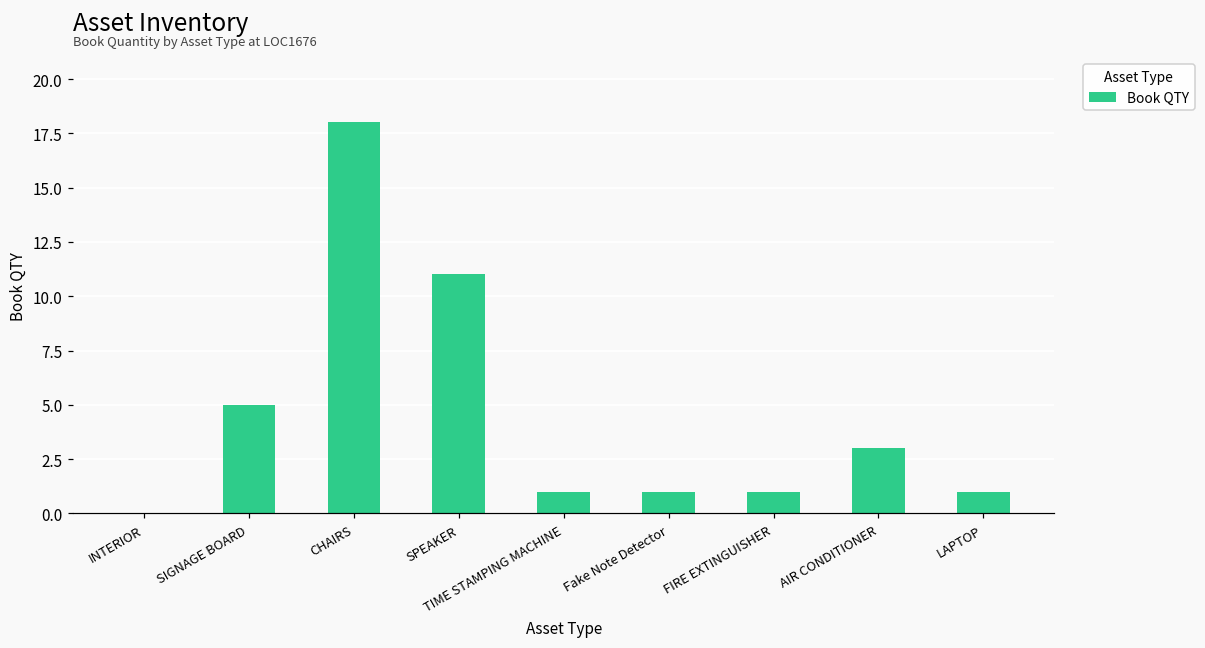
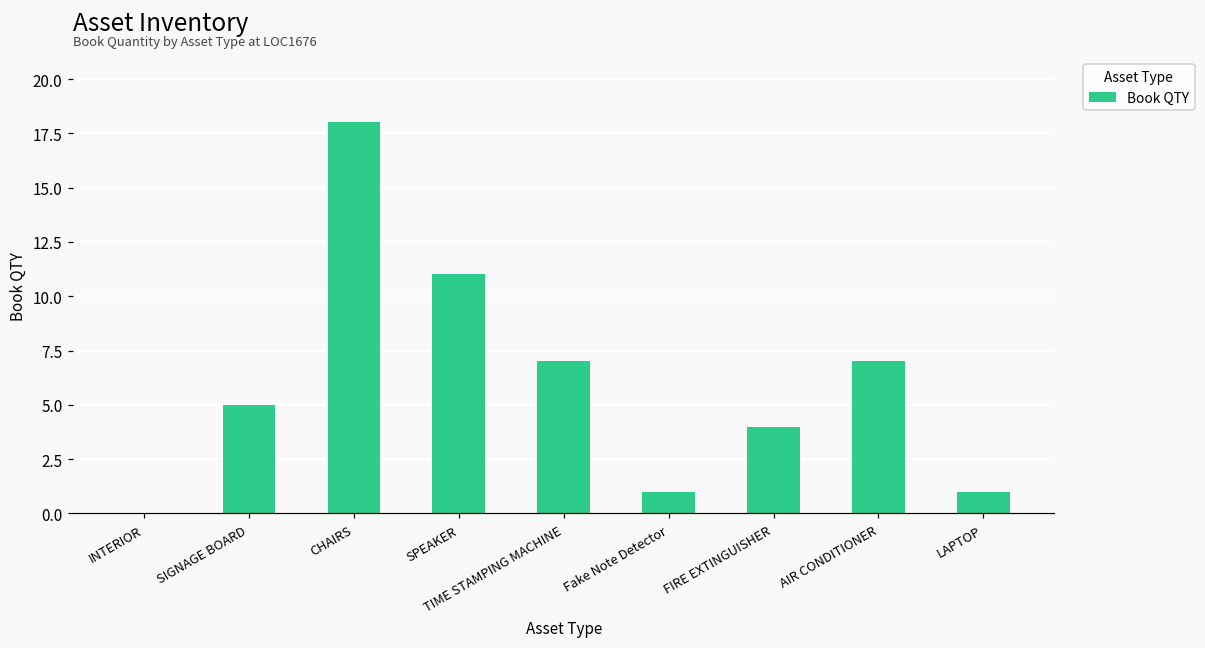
  {
    "INTERIOR": 0,
    "SIGNAGE BOARD": 5,
    "CHAIRS": 18,
    "SPEAKER": 11,
-   "TIME STAMPING MACHINE": 1,
+   "TIME STAMPING MACHINE": 7,
    "Fake Note Detector": 1,
-   "FIRE EXTINGUISHER": 1,
-   "AIR CONDITIONER": 3,
+   "FIRE EXTINGUISHER": 4,
+   "AIR CONDITIONER": 7,
    "LAPTOP": 1
  }
